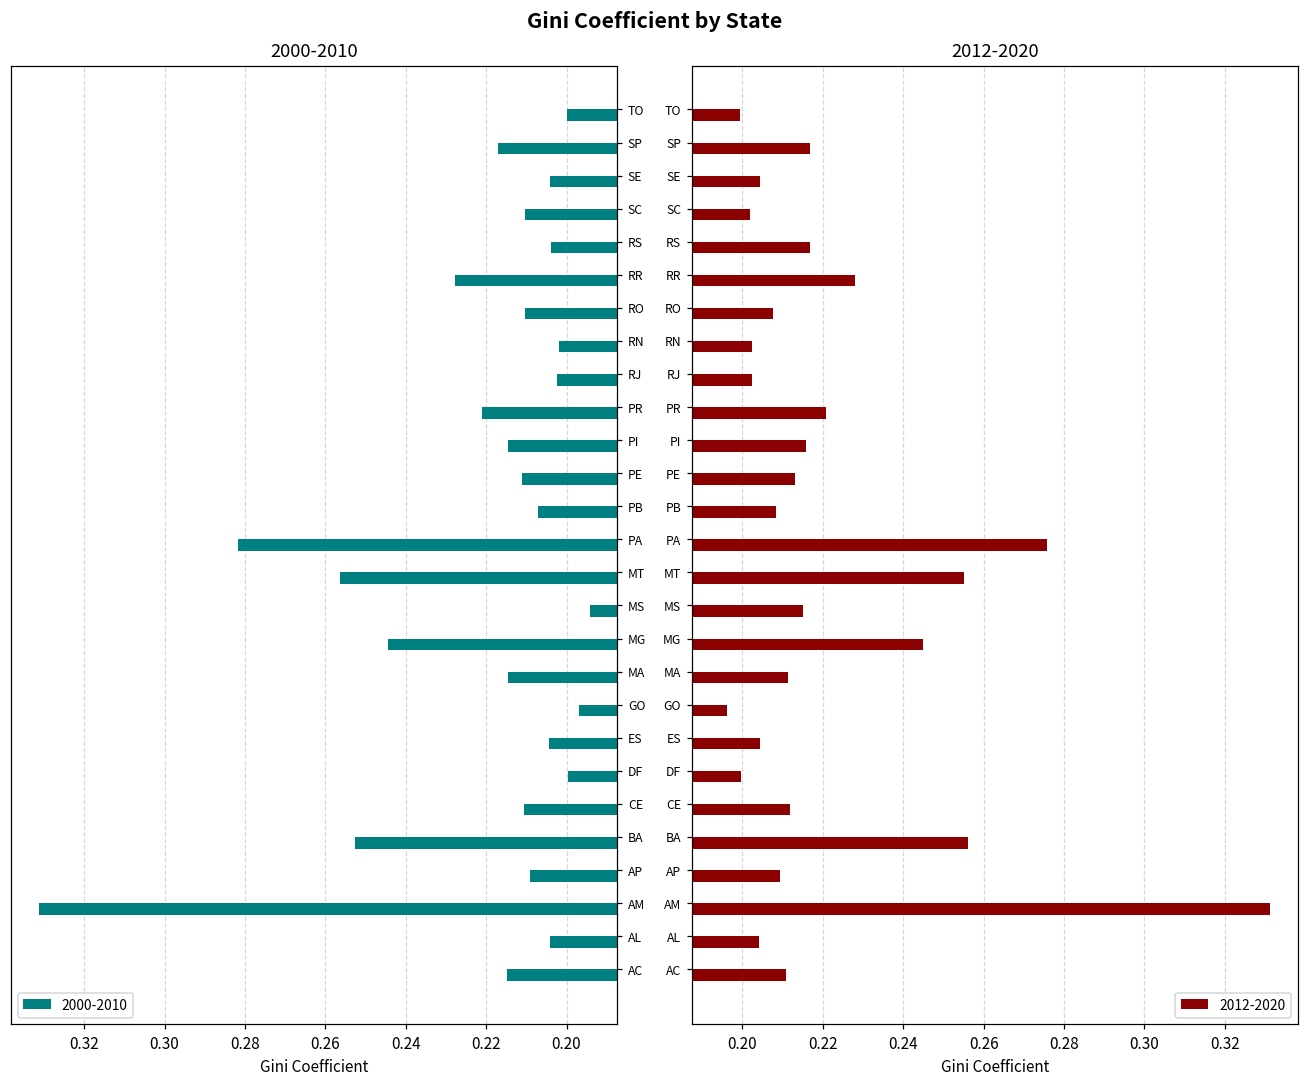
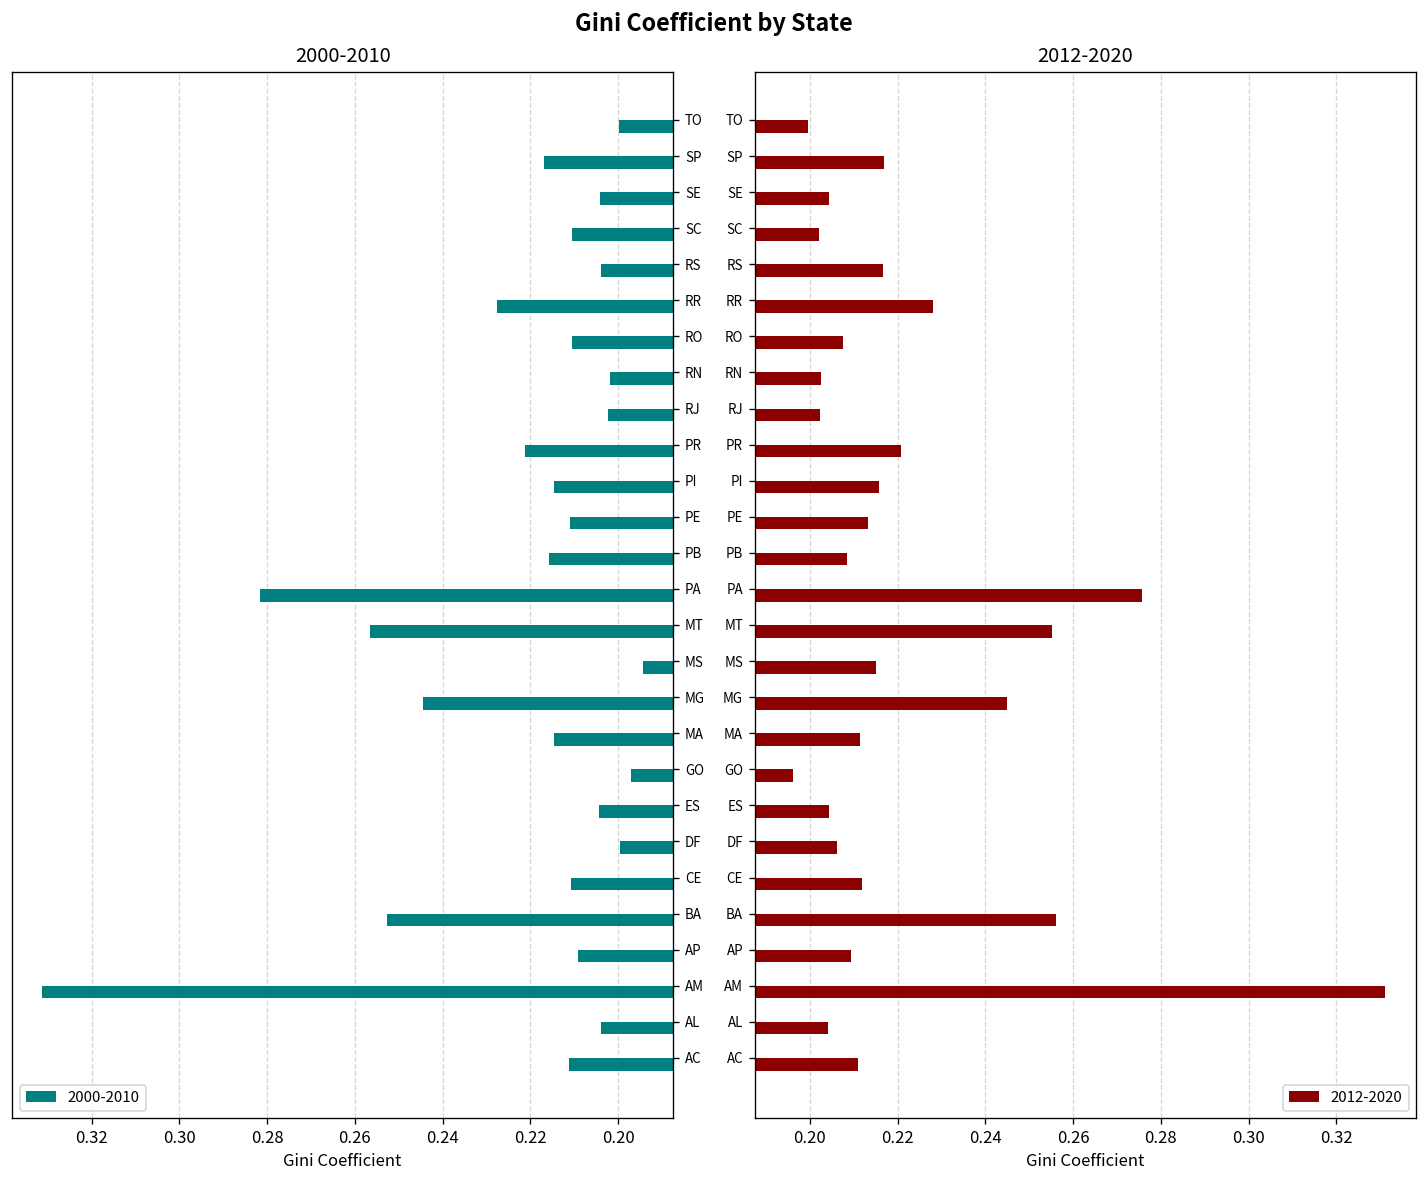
  {
    "2000-2010": {
      "TO": 0.200,
      "SP": 0.217,
      "SE": 0.204,
      "SC": 0.210,
      "RS": 0.204,
      "RR": 0.228,
      "RO": 0.210,
      "RN": 0.202,
      "RJ": 0.202,
      "PR": 0.221,
      "PI": 0.215,
      "PE": 0.211,
-     "PB": 0.207,
+     "PB": 0.216,
      "PA": 0.282,
      "MT": 0.256,
      "MS": 0.194,
      "MG": 0.244,
      "MA": 0.215,
      "GO": 0.197,
      "ES": 0.204,
      "DF": 0.200,
      "CE": 0.211,
      "BA": 0.253,
      "AP": 0.209,
      "AM": 0.331,
      "AL": 0.204,
-     "AC": 0.215
+     "AC": 0.211
    },
    "2012-2020": {
      "TO": 0.199,
      "SP": 0.217,
      "SE": 0.204,
      "SC": 0.202,
      "RS": 0.217,
      "RR": 0.228,
      "RO": 0.208,
      "RN": 0.202,
      "RJ": 0.202,
      "PR": 0.221,
      "PI": 0.216,
      "PE": 0.213,
      "PB": 0.208,
      "PA": 0.276,
      "MT": 0.255,
      "MS": 0.215,
      "MG": 0.245,
      "MA": 0.211,
      "GO": 0.196,
      "ES": 0.204,
-     "DF": 0.200,
+     "DF": 0.206,
      "CE": 0.212,
      "BA": 0.256,
      "AP": 0.209,
      "AM": 0.331,
      "AL": 0.204,
      "AC": 0.211
    }
  }
